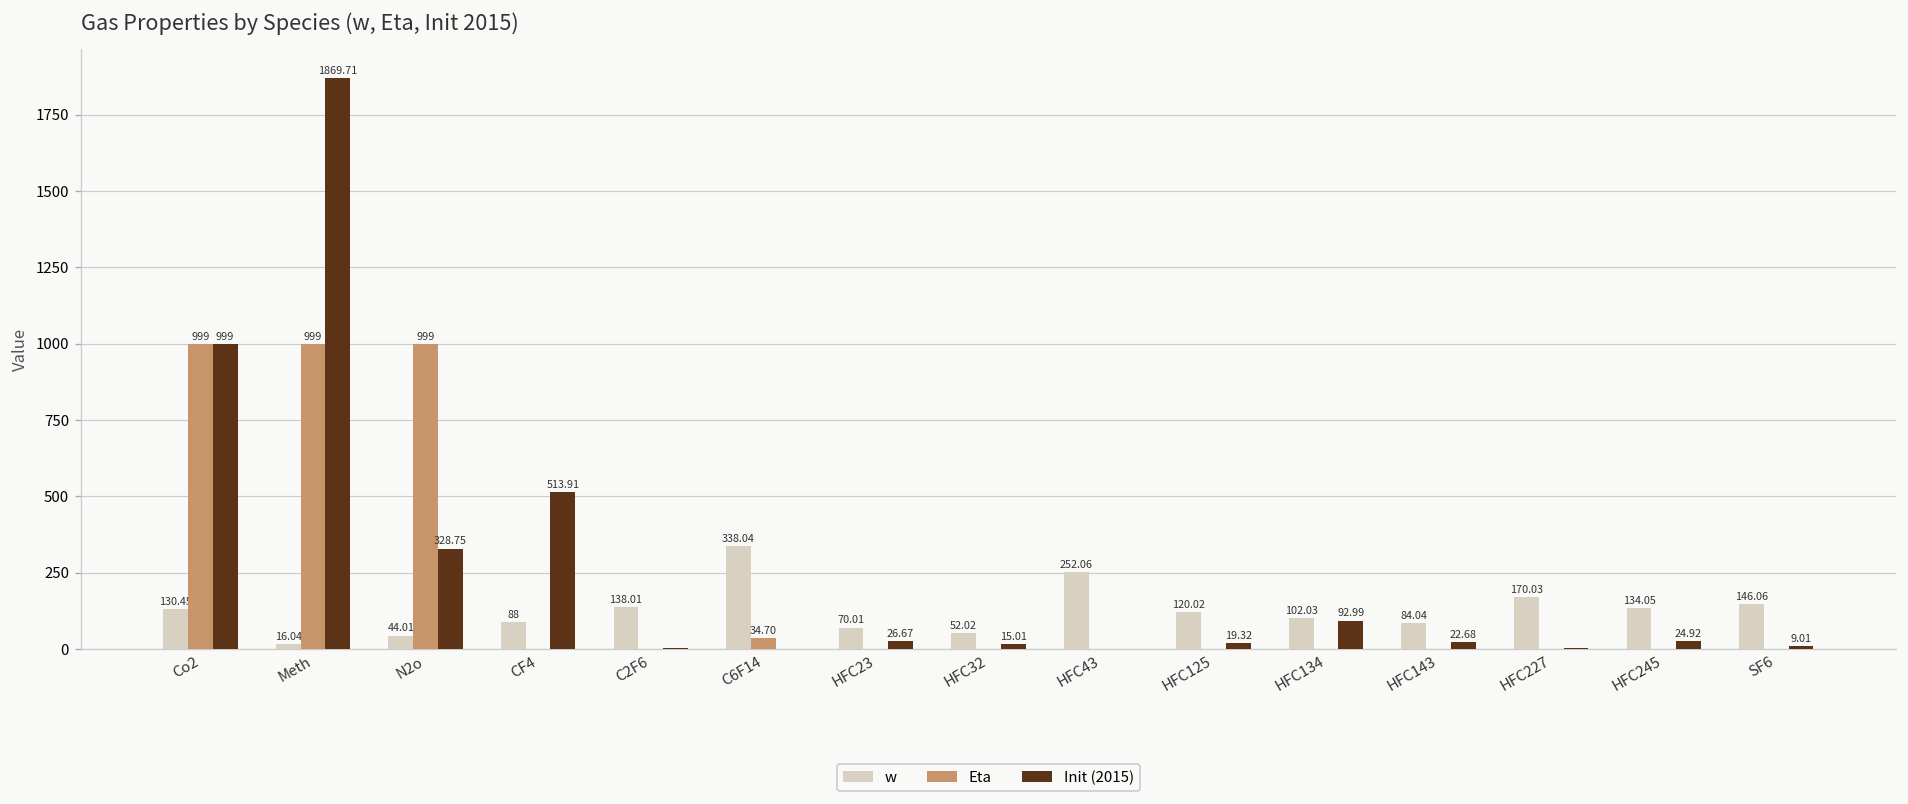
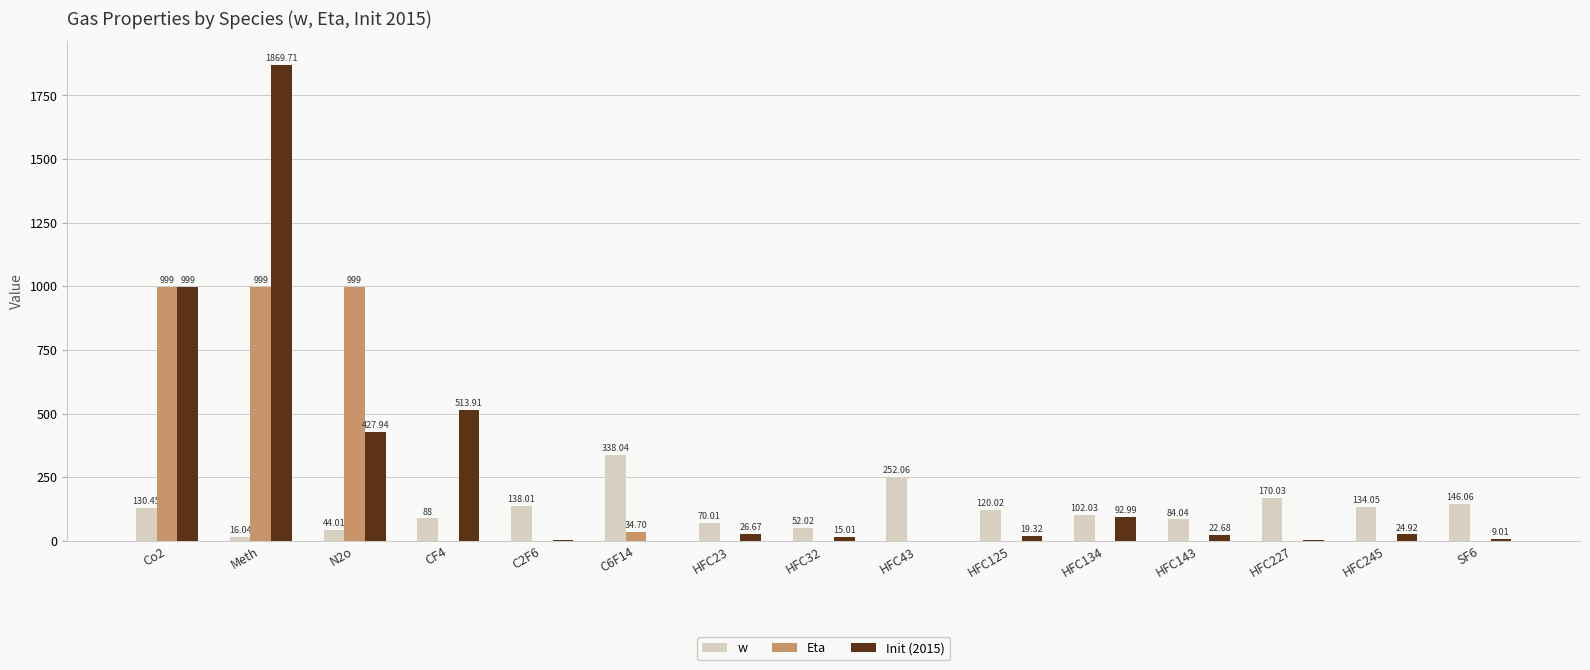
  {
    "w": {
      "Co2": 130.45,
      "Meth": 16.04,
      "N2o": 44.01,
      "CF4": 88,
      "C2F6": 138.01,
      "C6F14": 338.04,
      "HFC23": 70.01,
      "HFC32": 52.02,
      "HFC43": 252.06,
      "HFC125": 120.02,
      "HFC134": 102.03,
      "HFC143": 84.04,
      "HFC227": 170.03,
      "HFC245": 134.05,
      "SF6": 146.06
    },
    "Eta": {
      "Co2": 999,
      "Meth": 999,
      "N2o": 999,
      "C6F14": 34.70
    },
    "Init (2015)": {
      "Co2": 999,
      "Meth": 1869.71,
-     "N2o": 328.75,
+     "N2o": 427.94,
      "CF4": 513.91,
      "HFC23": 26.67,
      "HFC32": 15.01,
      "HFC125": 19.32,
      "HFC134": 92.99,
      "HFC143": 22.68,
      "HFC245": 24.92,
      "SF6": 9.01
    }
  }
